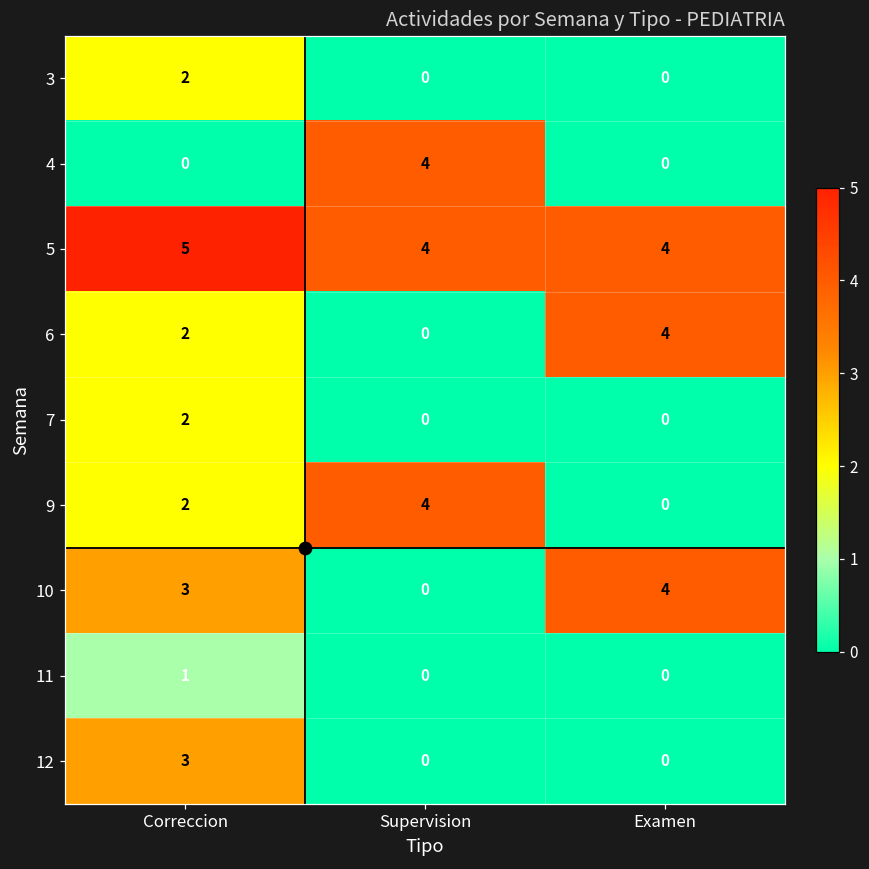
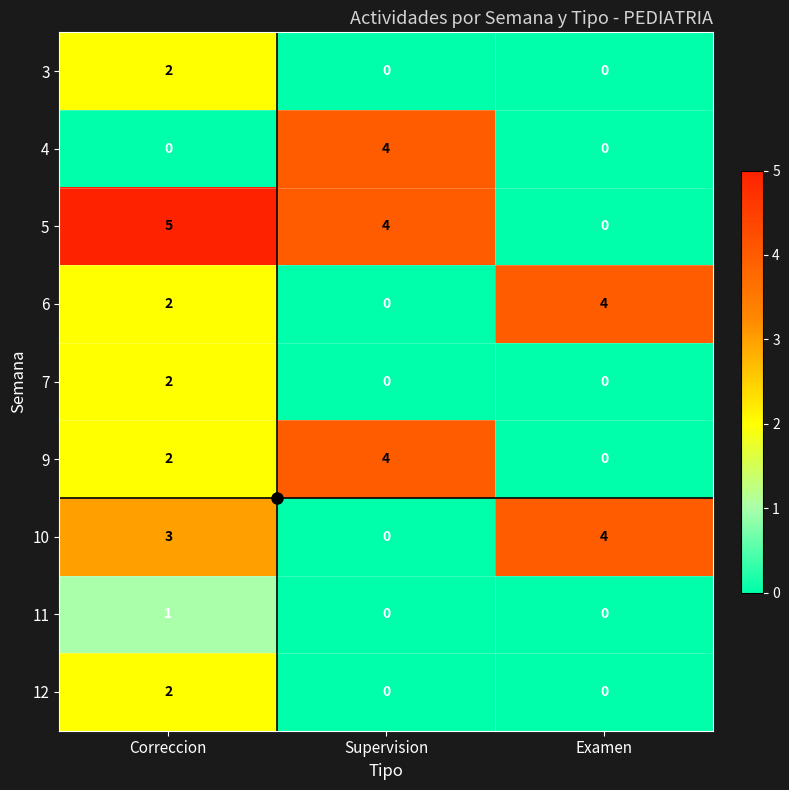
  {
    "3": {
      "Correccion": 2,
      "Supervision": 0,
      "Examen": 0
    },
    "4": {
      "Correccion": 0,
      "Supervision": 4,
      "Examen": 0
    },
    "5": {
      "Correccion": 5,
      "Supervision": 4,
-     "Examen": 4
+     "Examen": 0
    },
    "6": {
      "Correccion": 2,
      "Supervision": 0,
      "Examen": 4
    },
    "7": {
      "Correccion": 2,
      "Supervision": 0,
      "Examen": 0
    },
    "9": {
      "Correccion": 2,
      "Supervision": 4,
      "Examen": 0
    },
    "10": {
      "Correccion": 3,
      "Supervision": 0,
      "Examen": 4
    },
    "11": {
      "Correccion": 1,
      "Supervision": 0,
      "Examen": 0
    },
    "12": {
-     "Correccion": 3,
+     "Correccion": 2,
      "Supervision": 0,
      "Examen": 0
    }
  }
